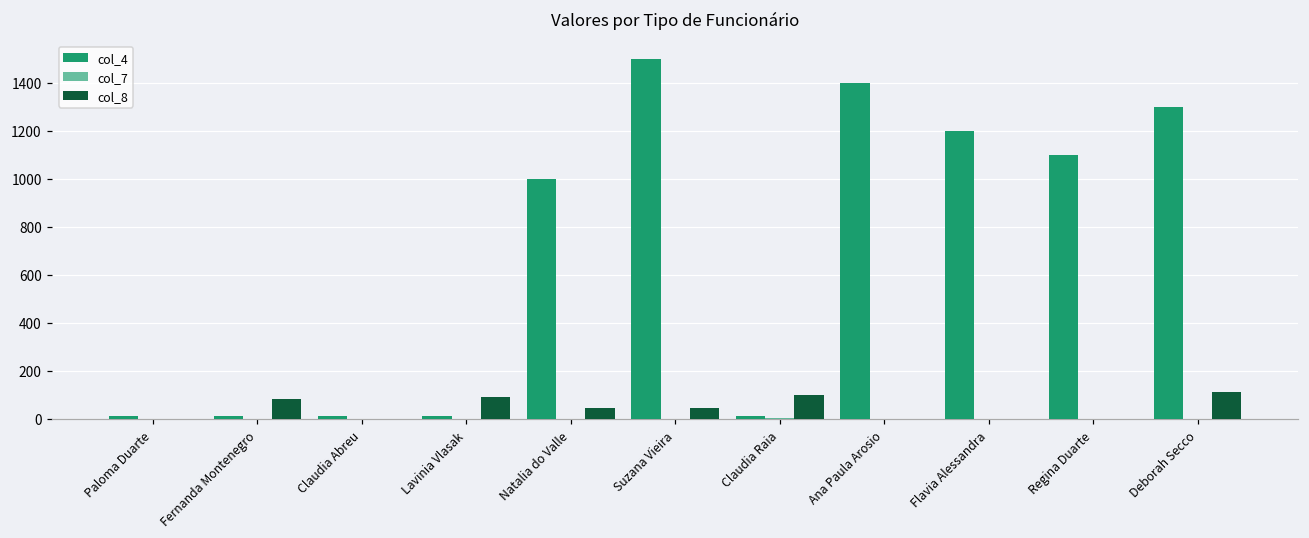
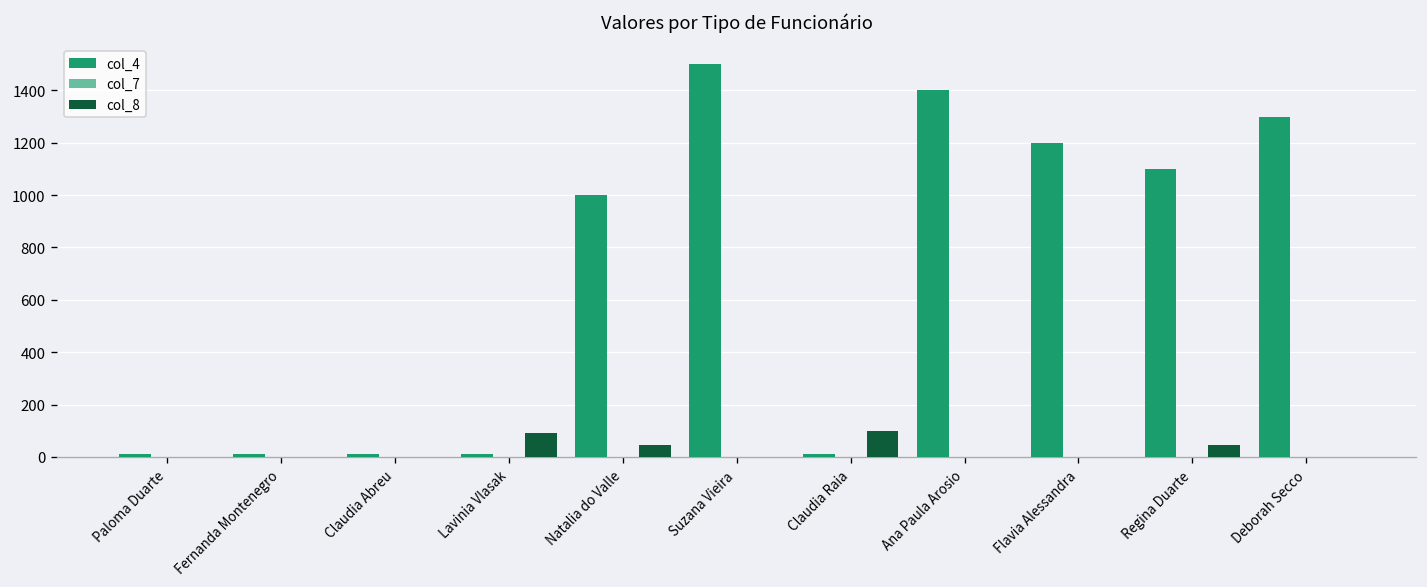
  {
    "col_8": {
      "Paloma Duarte": 0,
-     "Fernanda Montenegro": 80,
+     "Fernanda Montenegro": 0,
      "Claudia Abreu": 0,
      "Lavinia Vlasak": 90,
      "Natalia do Valle": 50,
-     "Suzana Vieira": 40,
+     "Suzana Vieira": 0,
      "Claudia Raia": 100,
      "Flavia Alessandra": 0,
-     "Regina Duarte": 0,
-     "Deborah Secco": 110
+     "Regina Duarte": 50,
+     "Deborah Secco": 0
    }
  }
